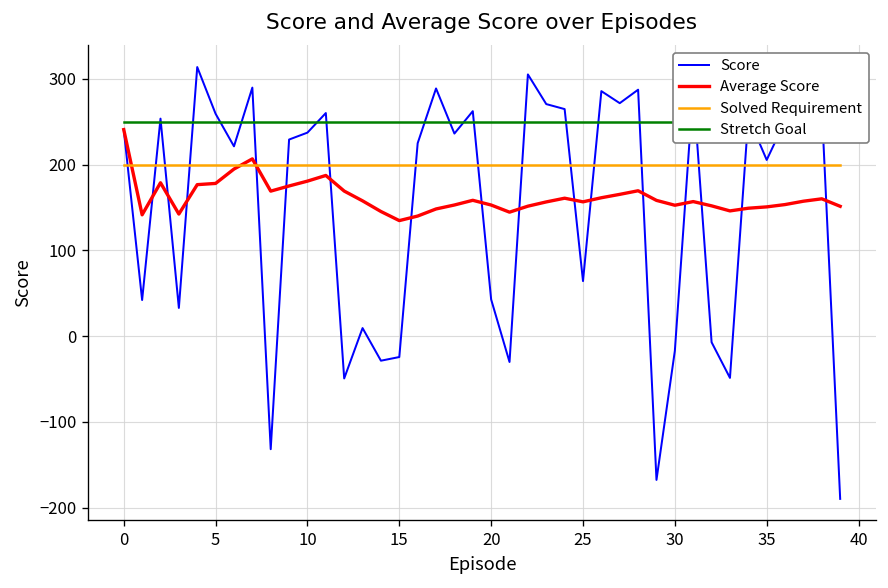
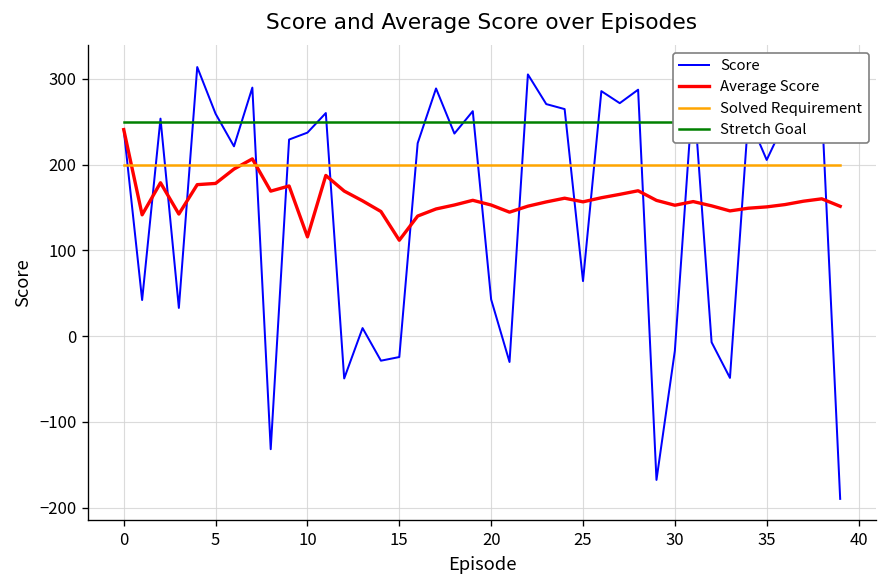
  {
    "Score": {
      "5": 260,
      "10": 240,
      "15": -20,
      "20": 40,
      "25": 60,
      "30": -20,
      "35": 210
    },
    "Average Score": {
      "5": 180,
-     "10": 180,
-     "15": 130,
+     "10": 120,
+     "15": 110,
      "20": 150,
      "25": 160,
      "30": 150,
      "35": 150
    },
    "Solved Requirement": {
      "0": 200,
      "5": 200,
      "10": 200,
      "15": 200,
      "20": 200,
      "25": 200,
      "30": 200,
      "35": 200
    },
    "Stretch Goal": {
      "0": 250,
      "5": 250,
      "10": 250,
      "15": 250,
      "20": 250,
      "25": 250
    }
  }
